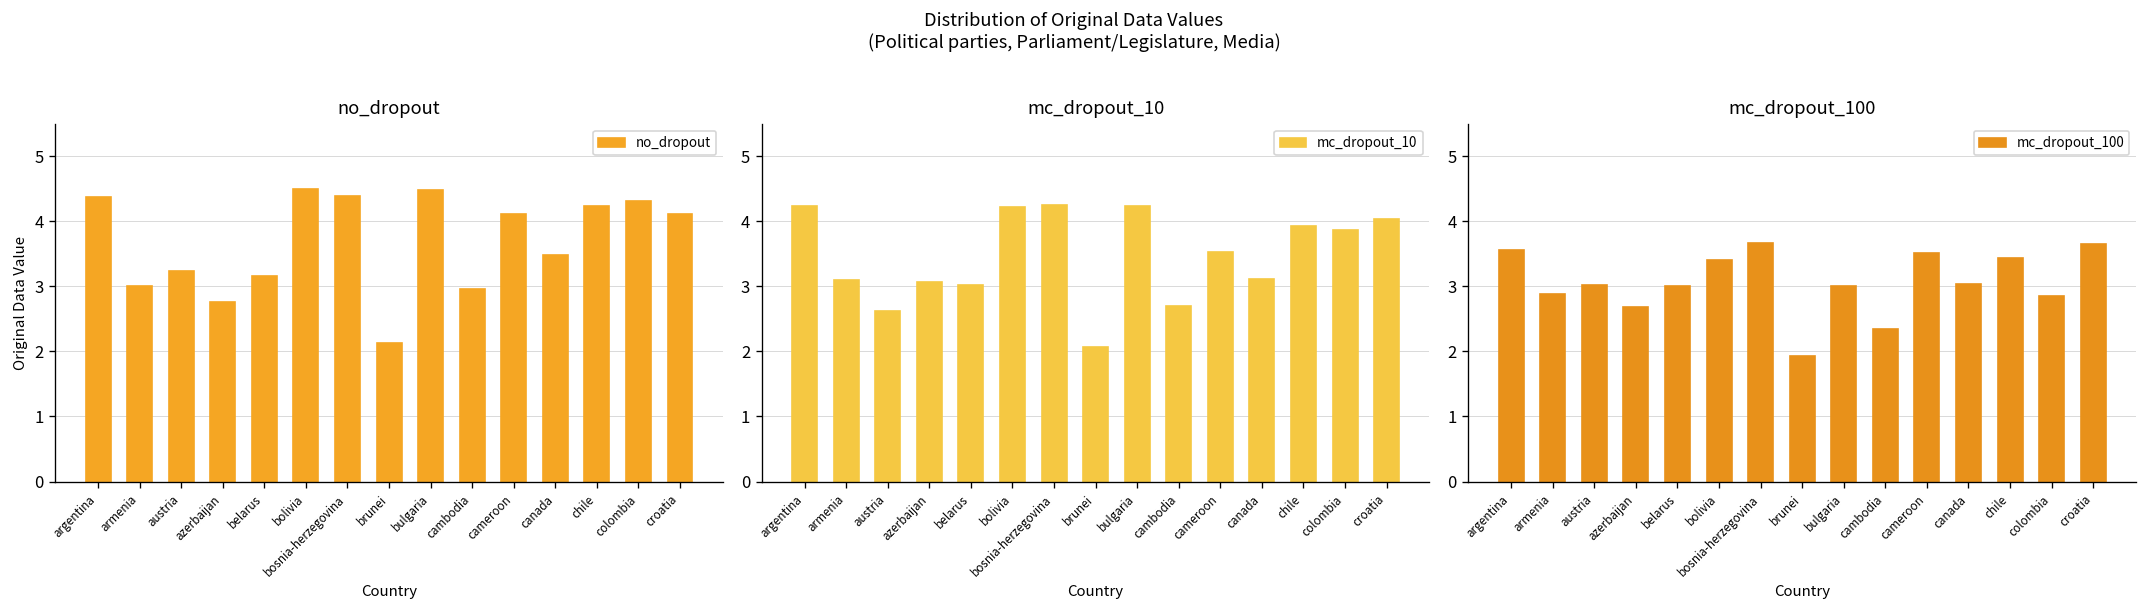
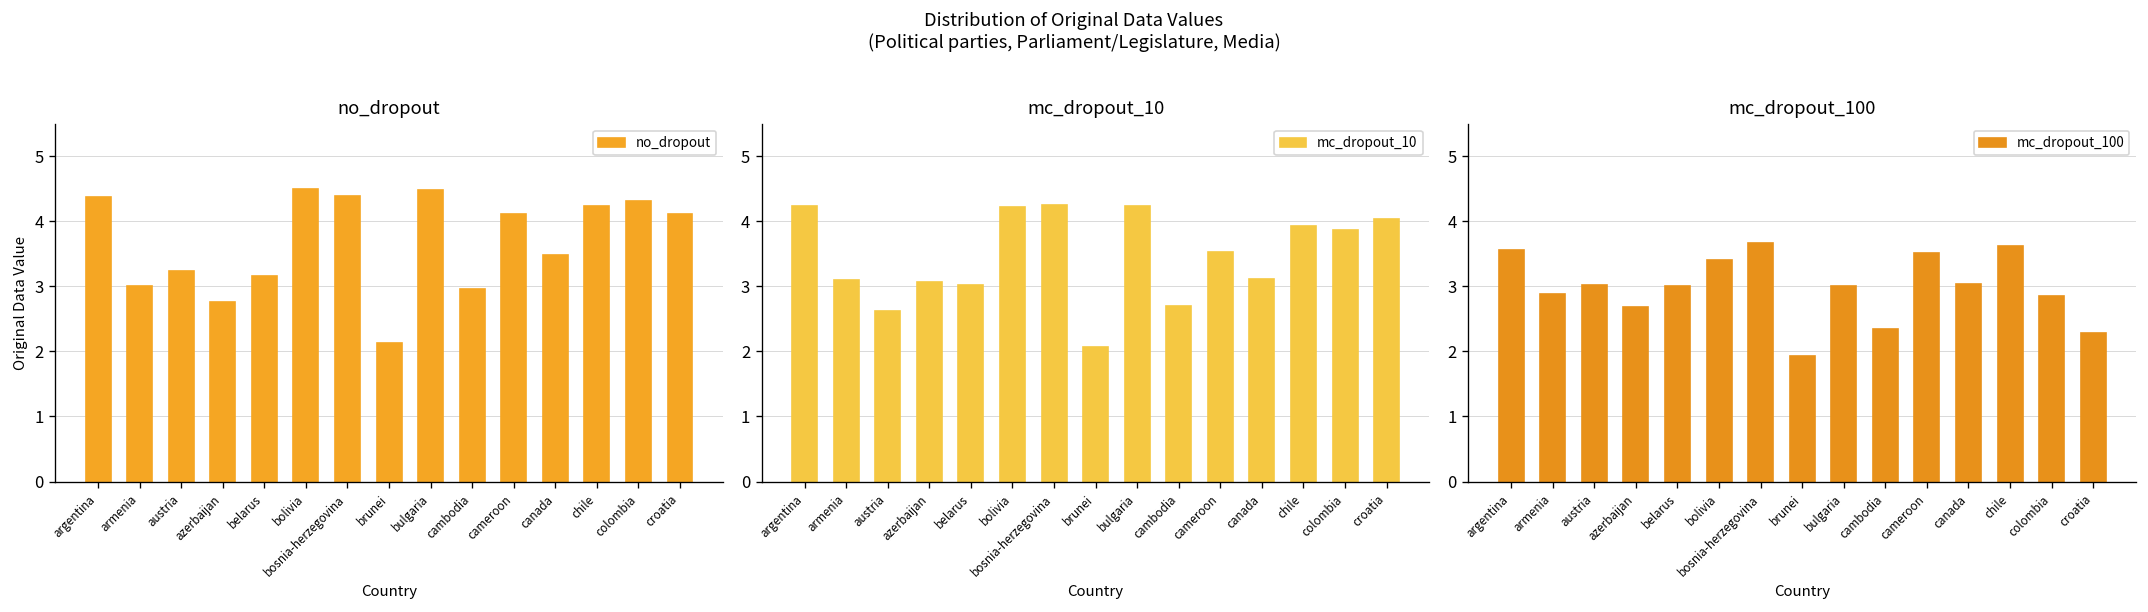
  {
    "no_dropout": {
      "argentina": 4.4,
      "armenia": 3.0,
      "austria": 3.2,
      "azerbaijan": 2.8,
      "belarus": 3.2,
      "bolivia": 4.5,
      "bosnia-herzegovina": 4.4,
      "brunei": 2.1,
      "bulgaria": 4.5,
      "cambodia": 3.0,
      "cameroon": 4.1,
      "canada": 3.5,
      "chile": 4.2,
      "colombia": 4.3,
      "croatia": 4.1
    },
    "mc_dropout_10": {
      "argentina": 4.2,
      "armenia": 3.1,
      "austria": 2.6,
      "azerbaijan": 3.1,
      "belarus": 3.0,
      "bolivia": 4.2,
      "bosnia-herzegovina": 4.3,
      "brunei": 2.1,
      "bulgaria": 4.2,
      "cambodia": 2.7,
      "cameroon": 3.5,
      "canada": 3.1,
      "chile": 3.9,
      "colombia": 3.9,
      "croatia": 4.0
    },
    "mc_dropout_100": {
      "argentina": 3.6,
      "armenia": 2.9,
      "austria": 3.0,
      "azerbaijan": 2.7,
      "belarus": 3.0,
      "bolivia": 3.4,
      "bosnia-herzegovina": 3.7,
      "brunei": 1.9,
      "bulgaria": 3.0,
      "cambodia": 2.4,
      "cameroon": 3.5,
      "canada": 3.0,
-     "chile": 3.4,
+     "chile": 3.6,
      "colombia": 2.9,
-     "croatia": 3.7
+     "croatia": 2.3
    }
  }
